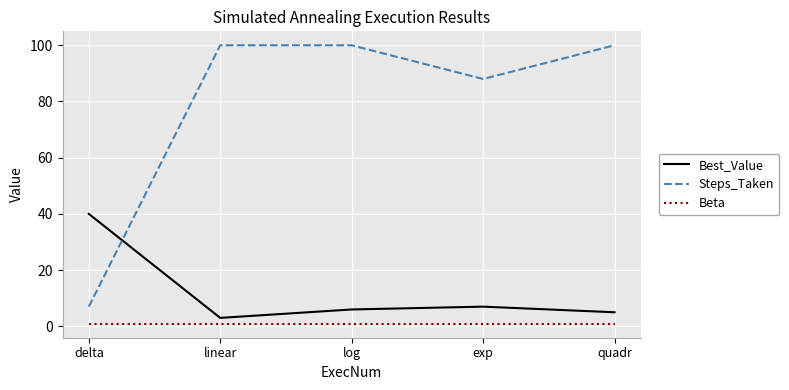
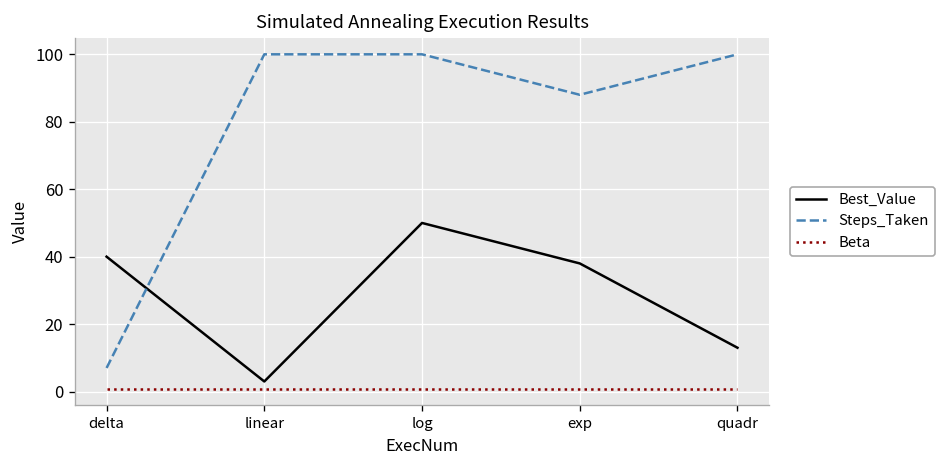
  {
    "Best_Value": {
      "delta": 40,
      "linear": 3,
-     "log": 6,
-     "exp": 7,
-     "quadr": 5
+     "log": 50,
+     "exp": 38,
+     "quadr": 13
    },
    "Steps_Taken": {
      "delta": 7,
      "linear": 100,
      "log": 100,
      "exp": 88,
      "quadr": 100
    },
    "Beta": {
      "delta": 1,
      "linear": 1,
      "log": 1,
      "exp": 1,
      "quadr": 1
    }
  }
